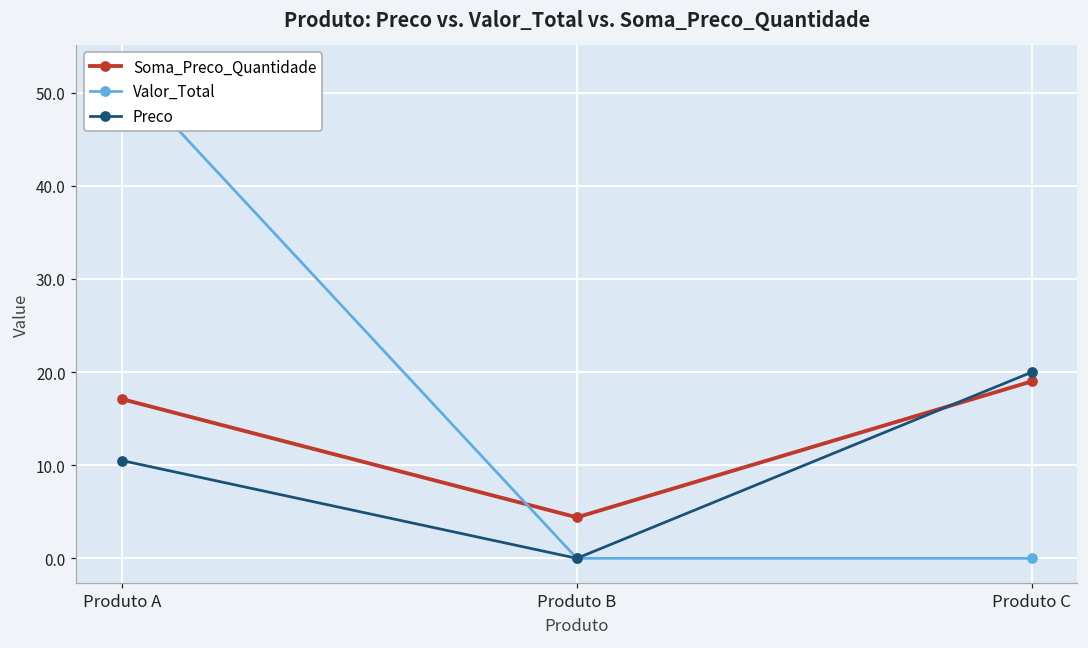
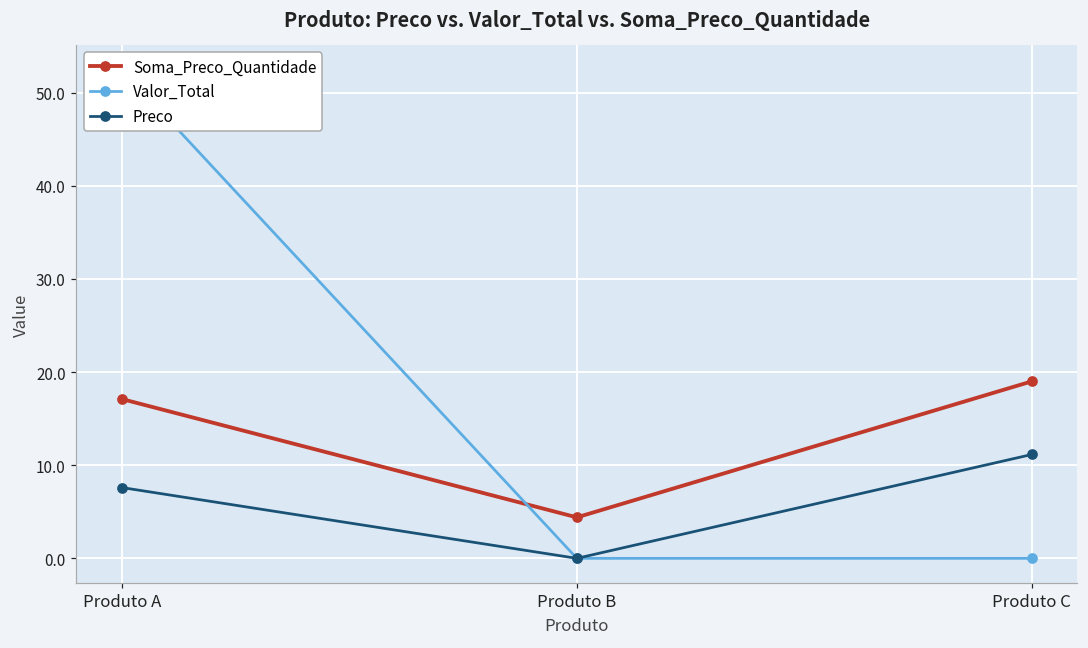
  {
    "Soma_Preco_Quantidade": {
      "Produto A": 17,
      "Produto B": 4,
      "Produto C": 19
    },
    "Valor_Total": {
      "Produto C": 0
    },
    "Preco": {
-     "Produto A": 11,
-     "Produto C": 20
+     "Produto A": 8,
+     "Produto C": 11
    }
  }
